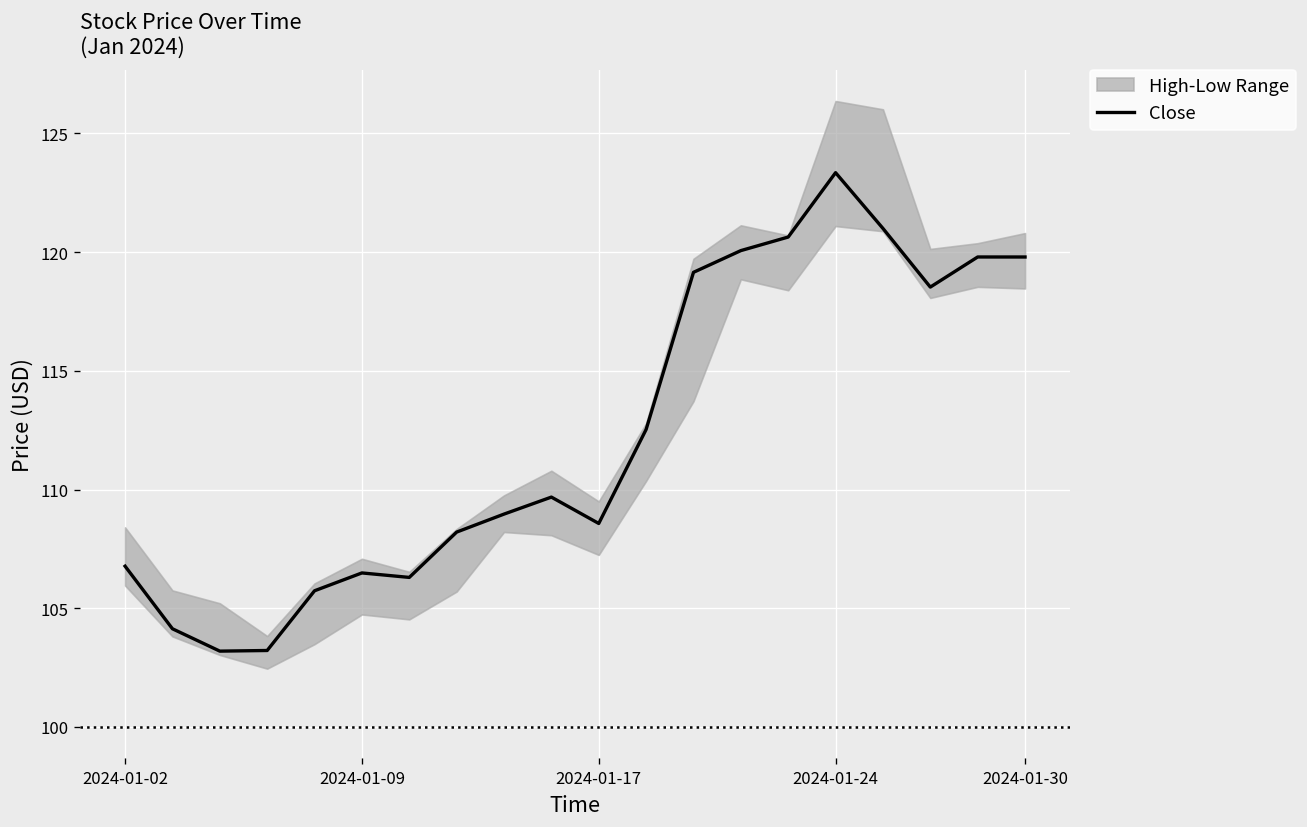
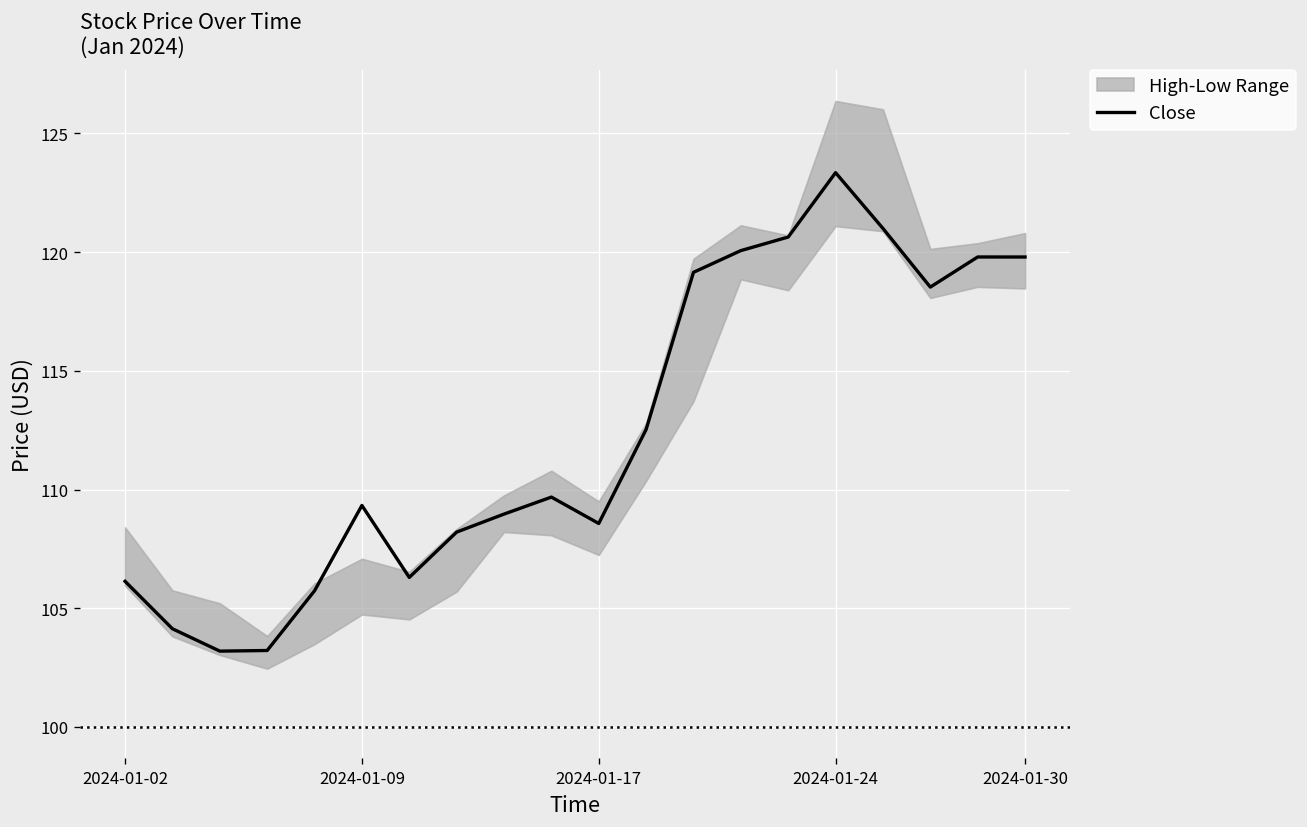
  {
    "Close": {
-     "2024-01-02": 106.8,
-     "2024-01-09": 106.5,
+     "2024-01-02": 106.1,
+     "2024-01-09": 109.3,
      "2024-01-17": 108.6,
      "2024-01-24": 123.3,
      "2024-01-30": 119.8
    }
  }
